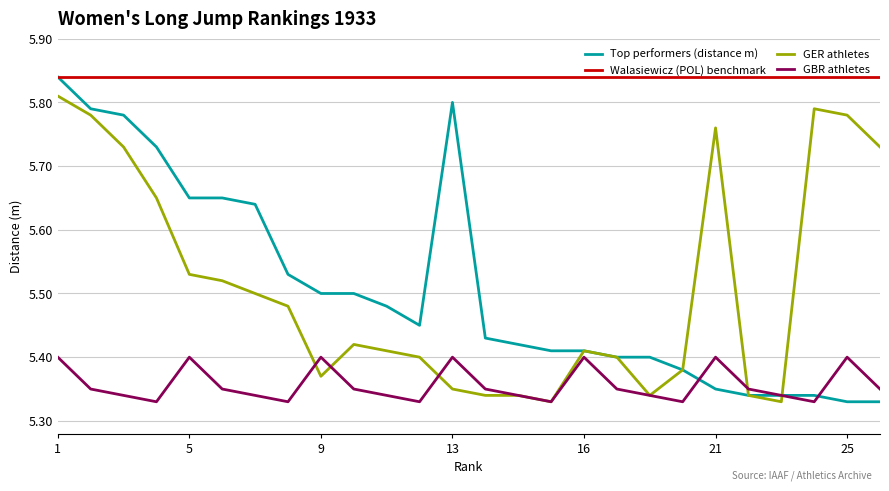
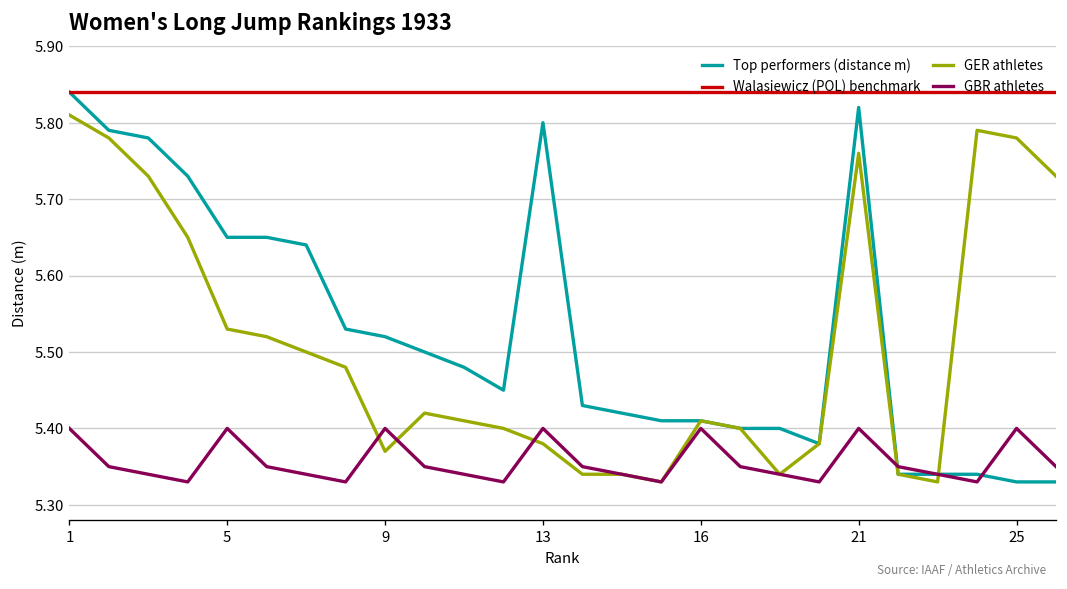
  {
    "Top performers (distance m)": {
-     "9": 5.50,
+     "9": 5.52,
      "13": 5.80,
-     "21": 5.35
+     "21": 5.82
    },
    "Walasiewicz (POL) benchmark": {
      "9": 5.84,
      "13": 5.84,
      "21": 5.84
    },
    "GER athletes": {
      "1": 5.81,
      "9": 5.37,
-     "13": 5.35,
+     "13": 5.38,
      "21": 5.76
    },
    "GBR athletes": {
      "1": 5.40,
      "9": 5.40,
      "13": 5.40,
      "21": 5.40
    }
  }
